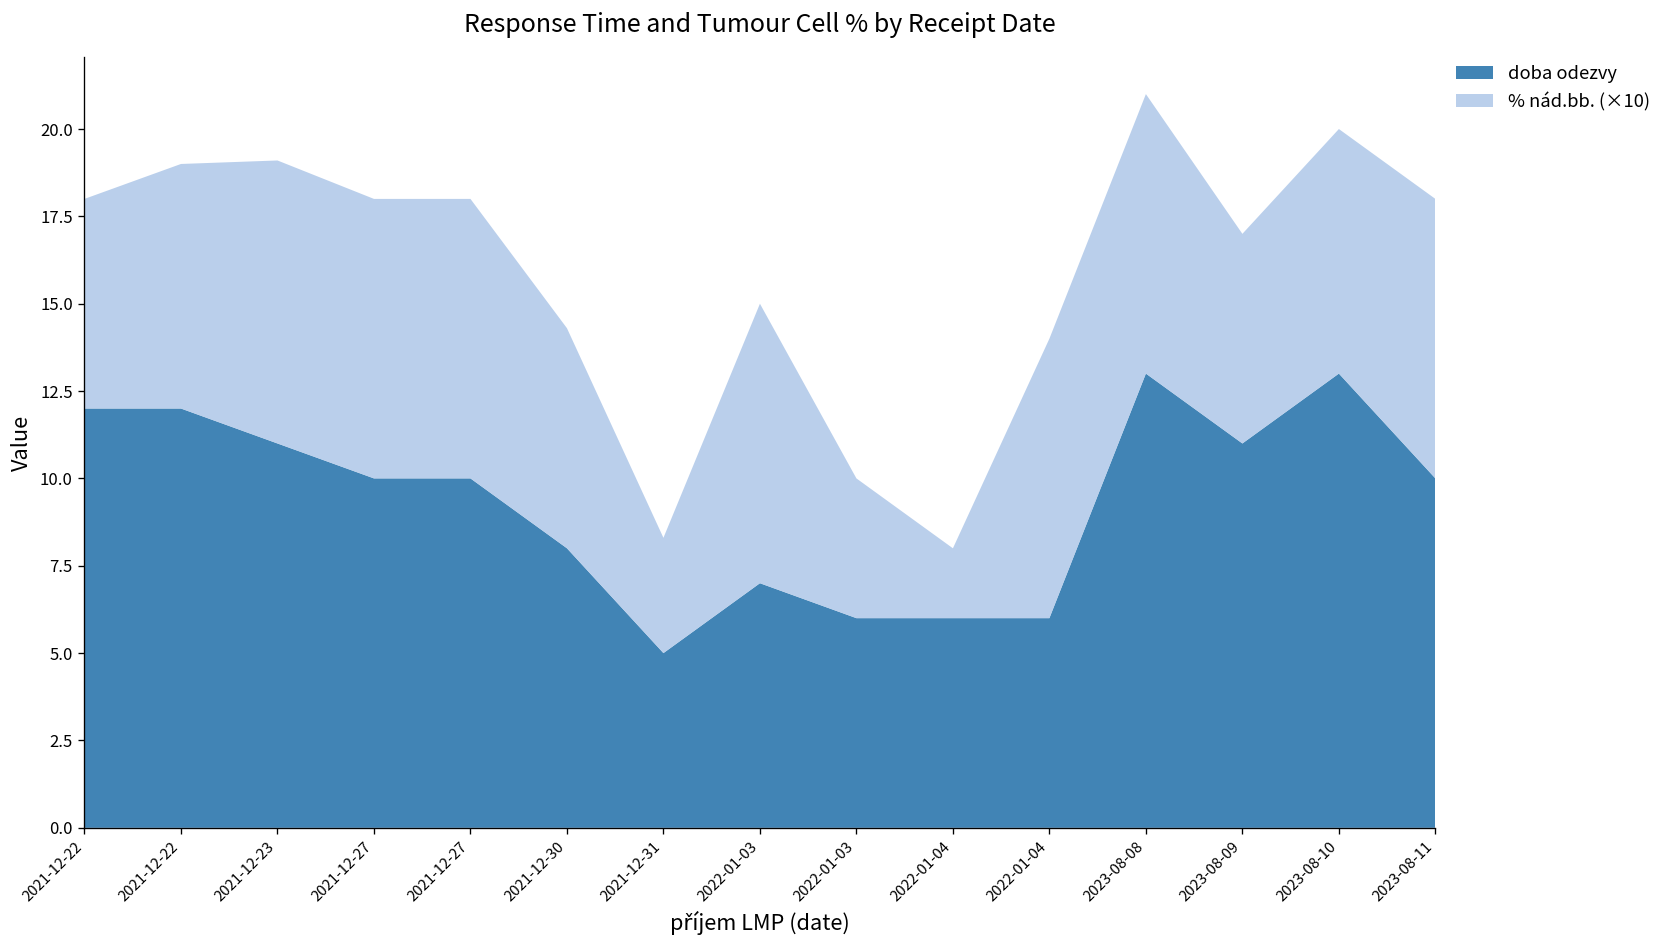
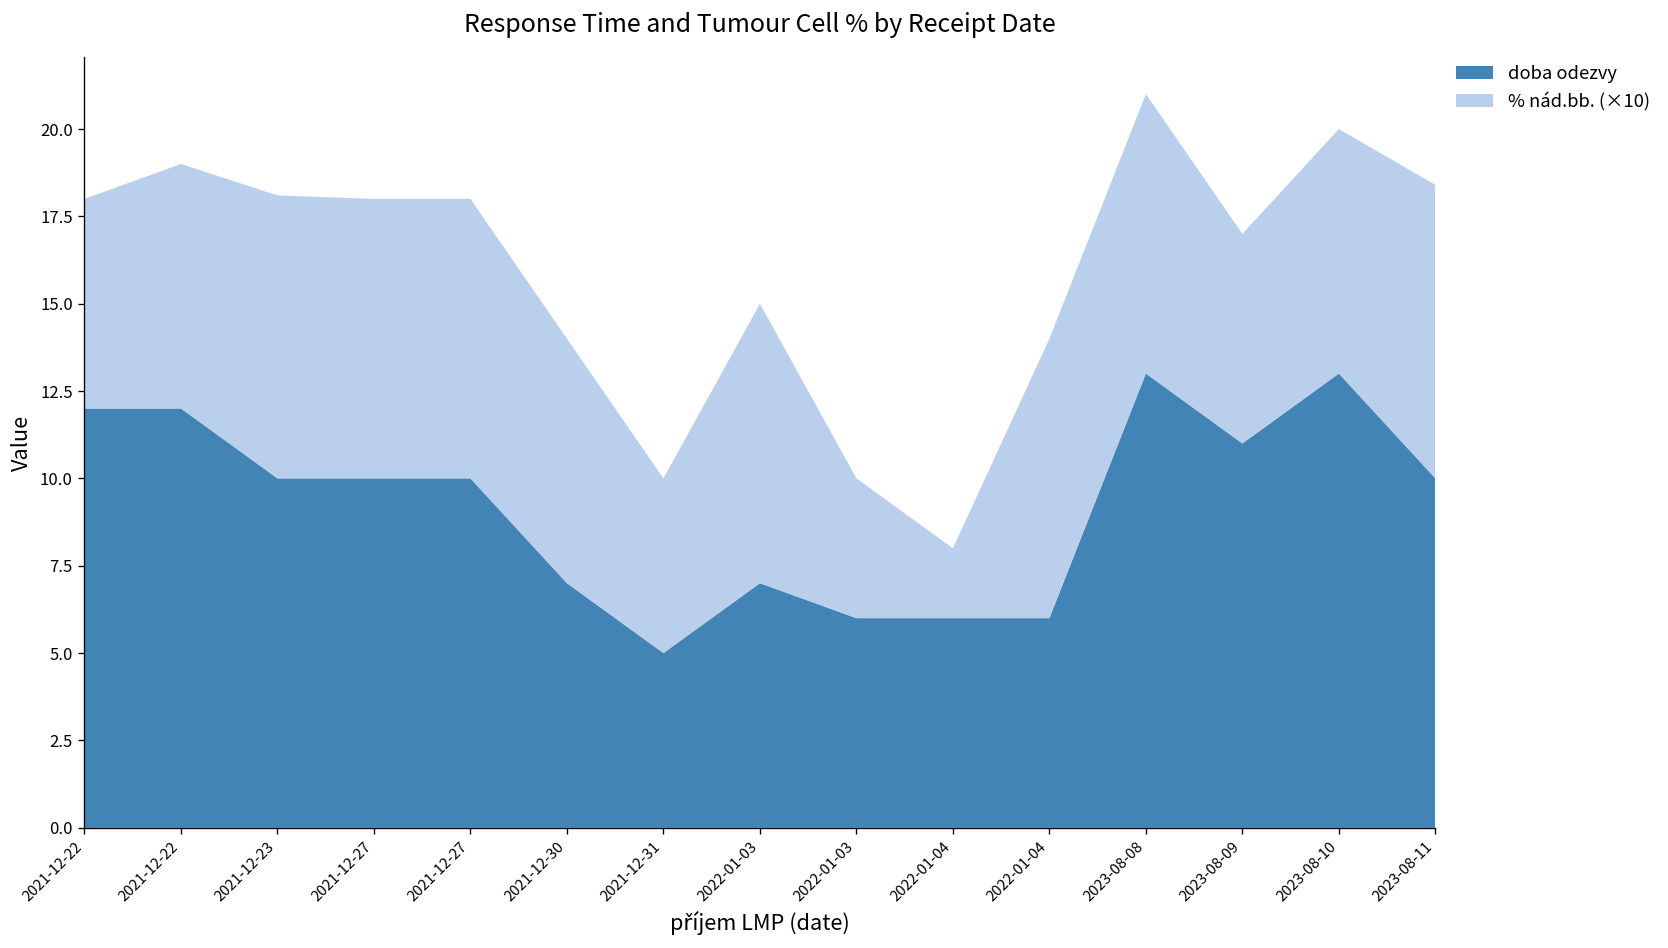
  {
    "doba odezvy": {
-     "2021-12-23": 11,
-     "2021-12-30": 8,
+     "2021-12-23": 10,
+     "2021-12-30": 7,
      "2021-12-31": 5,
      "2023-08-08": 13,
      "2023-08-09": 11,
      "2023-08-10": 13,
      "2023-08-11": 10
    },
    "% nád.bb. (×10)": {
      "2021-12-23": 8.1,
-     "2021-12-30": 6.3,
-     "2021-12-31": 3.3,
+     "2021-12-30": 7.0,
+     "2021-12-31": 5.0,
      "2023-08-08": 8.0,
      "2023-08-09": 6.0,
      "2023-08-10": 7.0,
-     "2023-08-11": 8.0
+     "2023-08-11": 8.4
    }
  }
